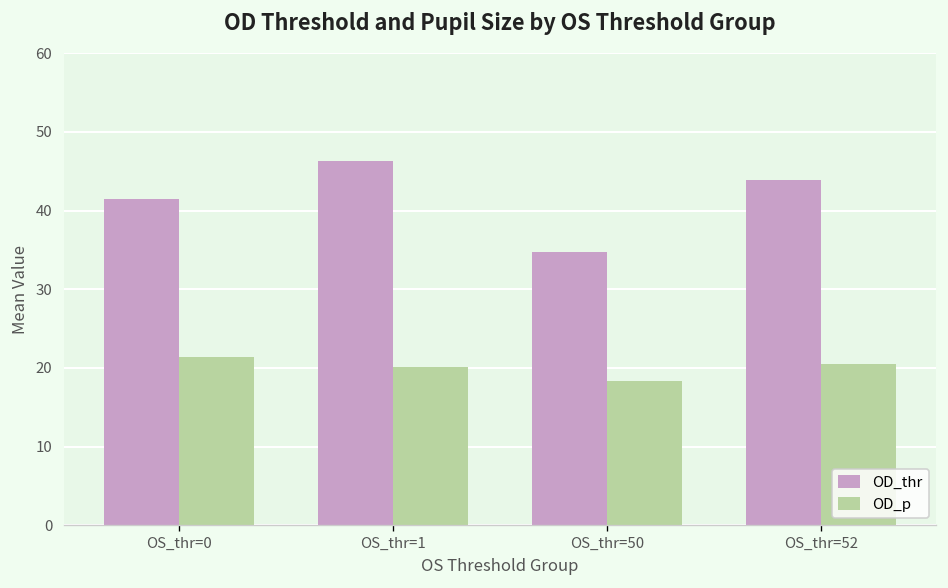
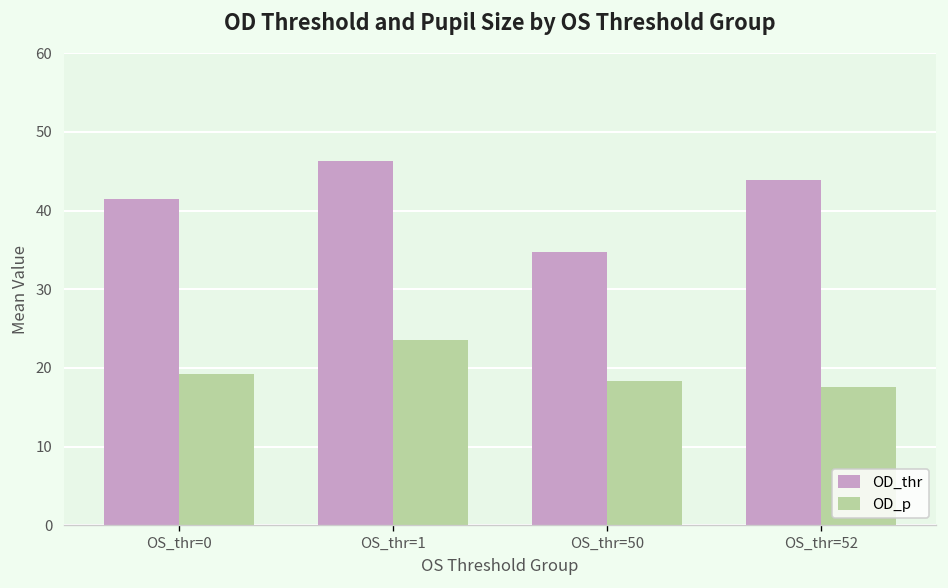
  {
    "OD_thr": {
      "OS_thr=0": 42,
      "OS_thr=1": 46,
      "OS_thr=50": 35,
      "OS_thr=52": 44
    },
    "OD_p": {
-     "OS_thr=0": 21,
-     "OS_thr=1": 20,
+     "OS_thr=0": 19,
+     "OS_thr=1": 24,
      "OS_thr=50": 18,
-     "OS_thr=52": 21
+     "OS_thr=52": 18
    }
  }
